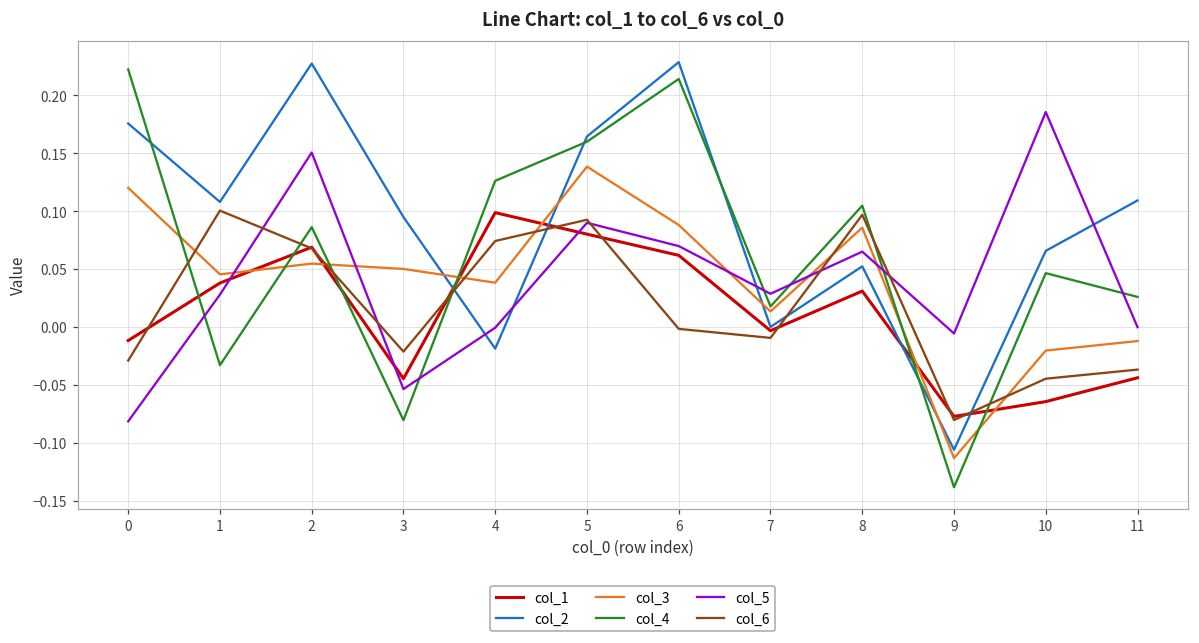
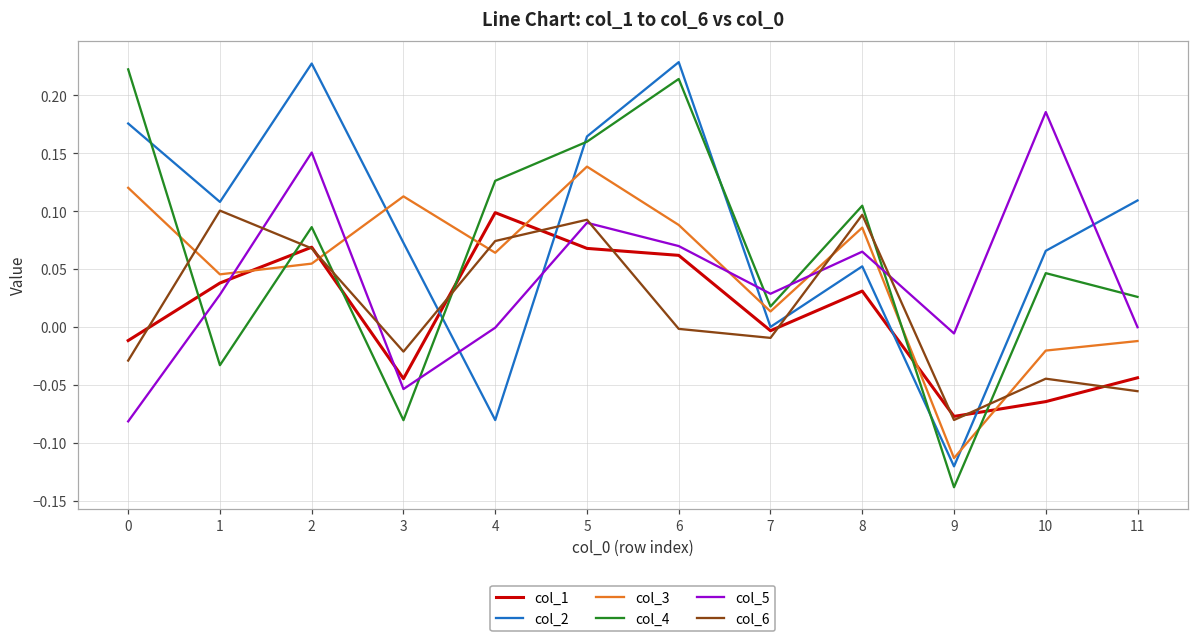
  {
    "col_1": {
      "0": -0.012,
      "1": 0.038,
      "3": -0.044,
      "4": 0.099,
-     "5": 0.080,
+     "5": 0.068,
      "6": 0.062,
      "7": -0.003,
      "8": 0.031,
      "9": -0.077,
      "10": -0.064,
      "11": -0.044
    },
    "col_2": {
      "0": 0.176,
      "1": 0.108,
      "2": 0.227,
-     "3": 0.095,
-     "4": -0.018,
+     "3": 0.073,
+     "4": -0.080,
      "5": 0.164,
      "6": 0.229,
      "7": 0.000,
      "8": 0.052,
-     "9": -0.106,
+     "9": -0.120,
      "10": 0.066,
      "11": 0.109
    },
    "col_3": {
      "0": 0.120,
      "1": 0.046,
      "2": 0.055,
-     "3": 0.050,
-     "4": 0.038,
+     "3": 0.113,
+     "4": 0.064,
      "5": 0.138,
      "6": 0.088,
      "7": 0.014,
      "8": 0.086,
      "9": -0.113,
      "10": -0.020,
      "11": -0.012
    },
    "col_4": {
      "0": 0.222,
      "1": -0.033,
      "2": 0.086,
      "3": -0.080,
      "4": 0.126,
      "5": 0.160,
      "6": 0.214,
      "7": 0.018,
      "8": 0.105,
      "9": -0.138,
      "10": 0.047,
      "11": 0.026
    },
    "col_5": {
      "0": -0.081,
      "1": 0.028,
      "2": 0.151,
      "3": -0.053,
      "4": 0.000,
      "5": 0.090,
      "6": 0.070,
      "7": 0.029,
      "8": 0.065,
      "9": -0.005,
      "10": 0.186,
      "11": 0.000
    },
    "col_6": {
      "0": -0.029,
      "1": 0.101,
      "3": -0.021,
      "4": 0.074,
      "5": 0.093,
      "6": -0.001,
      "7": -0.009,
      "8": 0.097,
      "9": -0.080,
      "10": -0.044,
-     "11": -0.037
+     "11": -0.055
    }
  }
